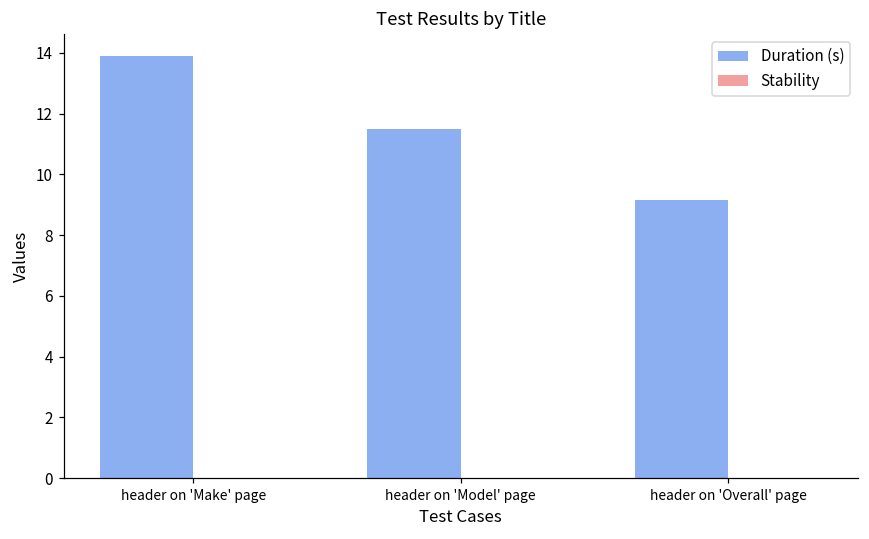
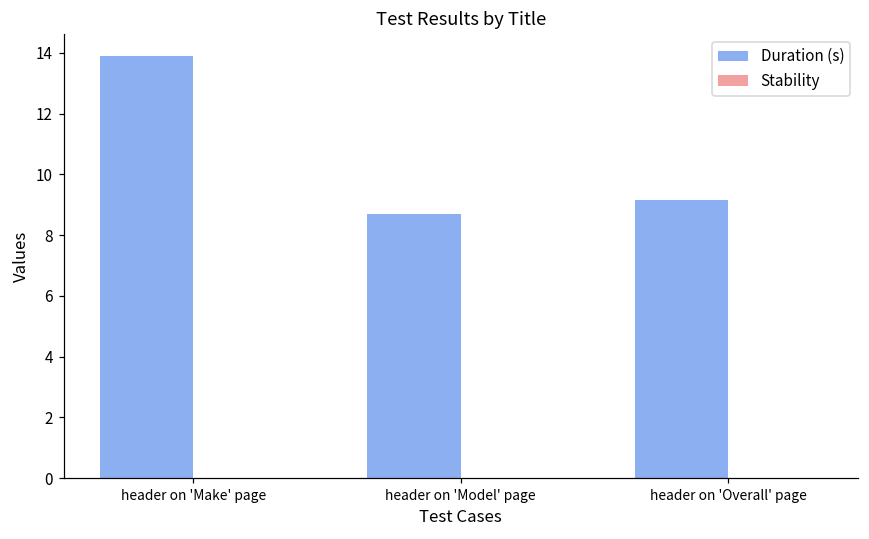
  {
    "Duration (s)": {
      "header on 'Make' page": 13.9,
-     "header on 'Model' page": 11.5,
+     "header on 'Model' page": 8.7,
      "header on 'Overall' page": 9.2
    },
    "Stability": {
      "header on 'Make' page": 0.0,
      "header on 'Model' page": 0.0,
      "header on 'Overall' page": 0.0
    }
  }
